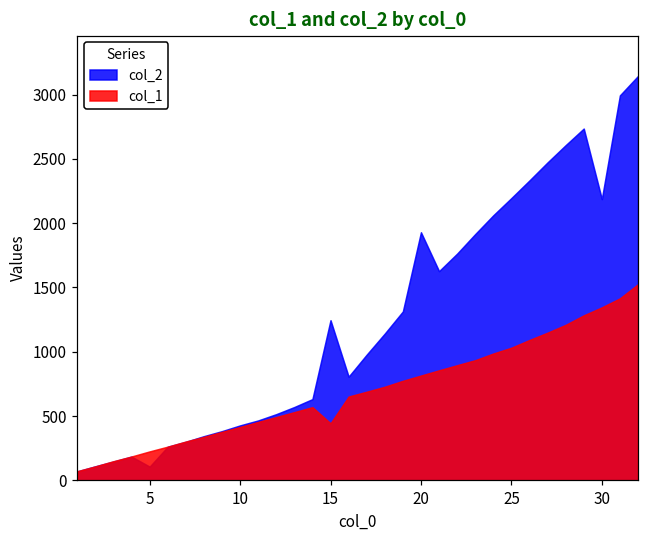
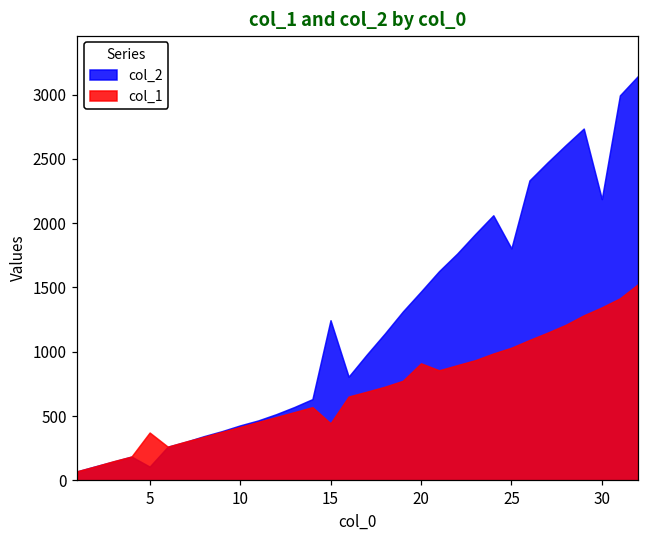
  {
    "col_2": {
      "5": 110,
      "15": 1250,
-     "20": 1930,
-     "25": 2200,
+     "20": 1470,
+     "25": 1800,
      "30": 2190
    },
    "col_1": {
-     "5": 230,
+     "5": 370,
      "15": 440,
-     "20": 810,
+     "20": 910,
      "25": 1030,
      "30": 1350
    }
  }
